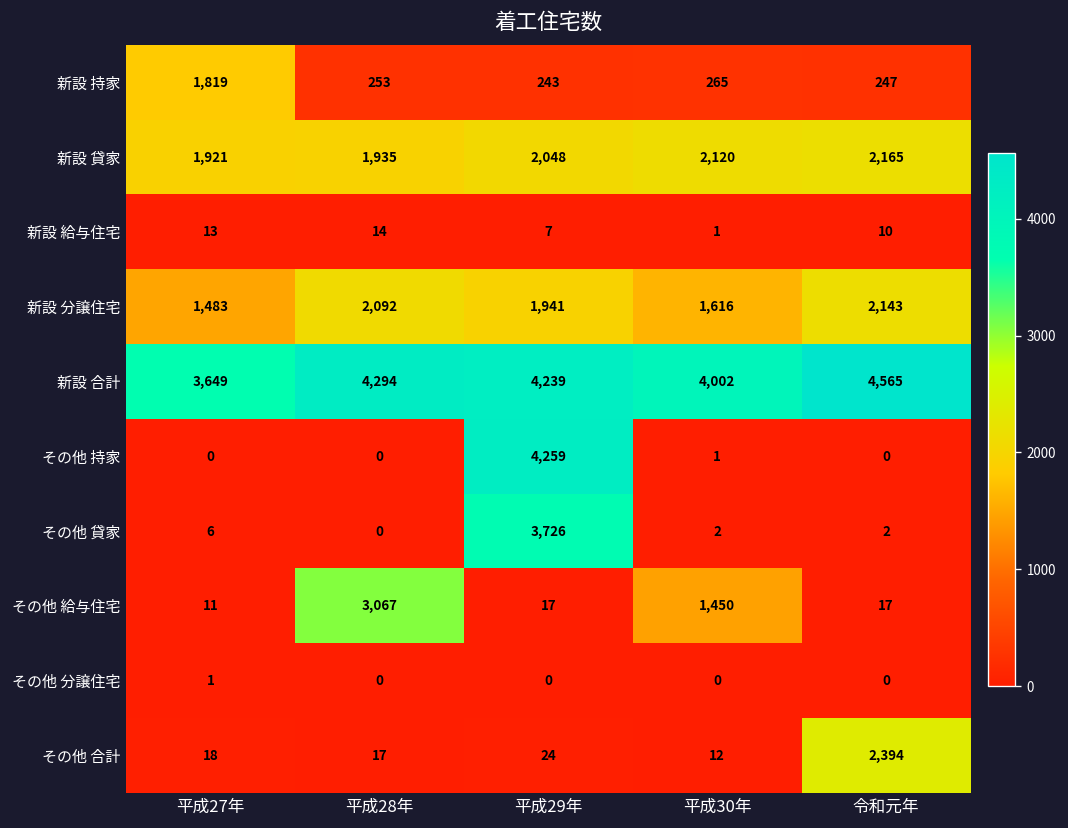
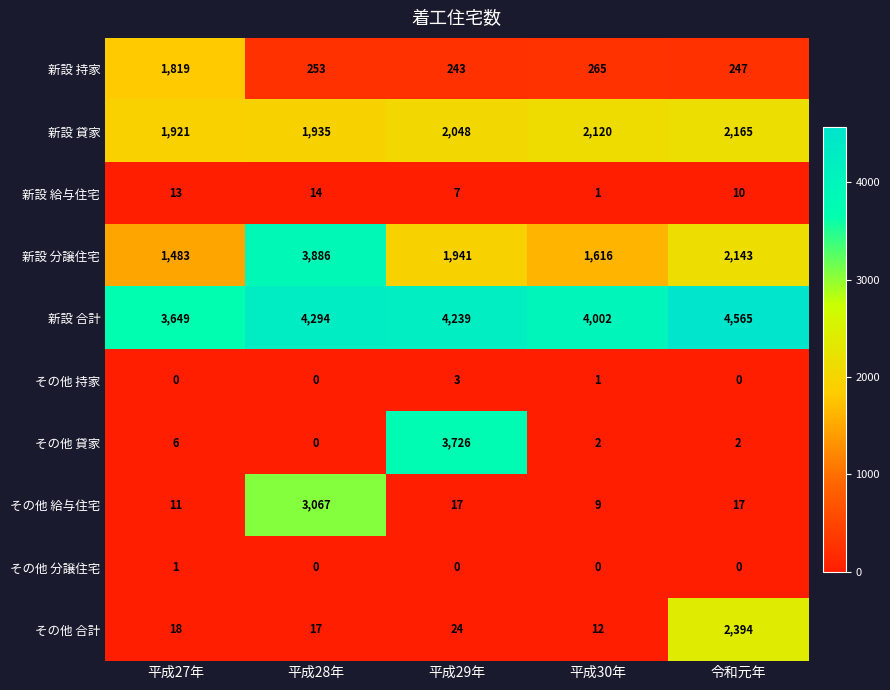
  {
    "新設 持家": {
      "平成27年": "1,819",
      "平成28年": "253",
      "平成29年": "243",
      "平成30年": "265",
      "令和元年": "247"
    },
    "新設 貸家": {
      "平成27年": "1,921",
      "平成28年": "1,935",
      "平成29年": "2,048",
      "平成30年": "2,120",
      "令和元年": "2,165"
    },
    "新設 給与住宅": {
      "平成27年": "13",
      "平成28年": "14",
      "平成29年": "7",
      "平成30年": "1",
      "令和元年": "10"
    },
    "新設 分譲住宅": {
      "平成27年": "1,483",
-     "平成28年": "2,092",
+     "平成28年": "3,886",
      "平成29年": "1,941",
      "平成30年": "1,616",
      "令和元年": "2,143"
    },
    "新設 合計": {
      "平成27年": "3,649",
      "平成28年": "4,294",
      "平成29年": "4,239",
      "平成30年": "4,002",
      "令和元年": "4,565"
    },
    "その他 持家": {
      "平成27年": "0",
      "平成28年": "0",
-     "平成29年": "4,259",
+     "平成29年": "3",
      "平成30年": "1",
      "令和元年": "0"
    },
    "その他 貸家": {
      "平成27年": "6",
      "平成28年": "0",
      "平成29年": "3,726",
      "平成30年": "2",
      "令和元年": "2"
    },
    "その他 給与住宅": {
      "平成27年": "11",
      "平成28年": "3,067",
      "平成29年": "17",
-     "平成30年": "1,450",
+     "平成30年": "9",
      "令和元年": "17"
    },
    "その他 分譲住宅": {
      "平成27年": "1",
      "平成28年": "0",
      "平成29年": "0",
      "平成30年": "0",
      "令和元年": "0"
    },
    "その他 合計": {
      "平成27年": "18",
      "平成28年": "17",
      "平成29年": "24",
      "平成30年": "12",
      "令和元年": "2,394"
    }
  }
